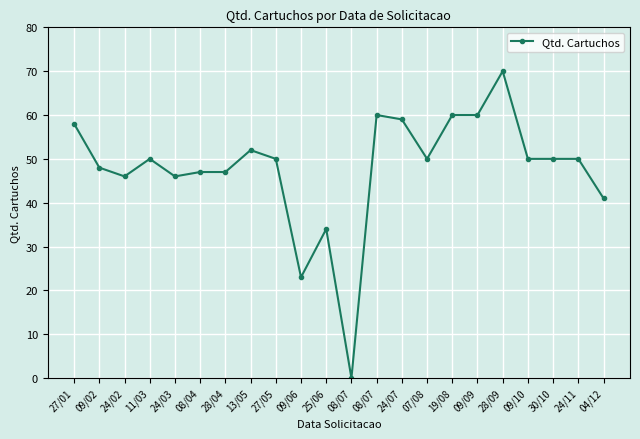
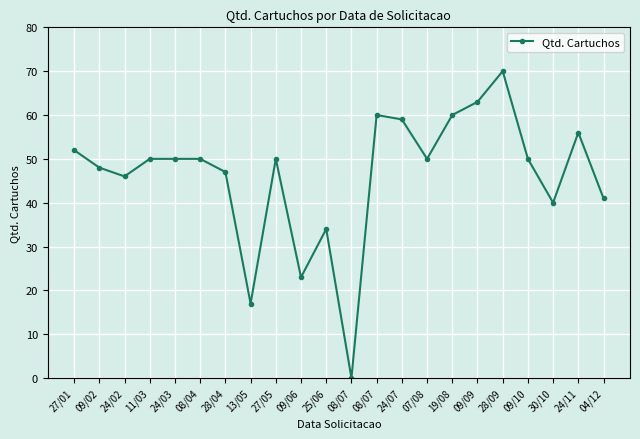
  {
-   "27/01": 58,
+   "27/01": 52,
    "09/02": 48,
    "24/02": 46,
    "11/03": 50,
-   "24/03": 46,
-   "08/04": 47,
+   "24/03": 50,
+   "08/04": 50,
    "28/04": 47,
-   "13/05": 52,
+   "13/05": 17,
    "27/05": 50,
    "09/06": 23,
    "25/06": 34,
    "24/07": 59,
    "07/08": 50,
    "19/08": 60,
-   "09/09": 60,
+   "09/09": 63,
    "28/09": 70,
    "09/10": 50,
-   "30/10": 50,
-   "24/11": 50,
+   "30/10": 40,
+   "24/11": 56,
    "04/12": 41
  }
